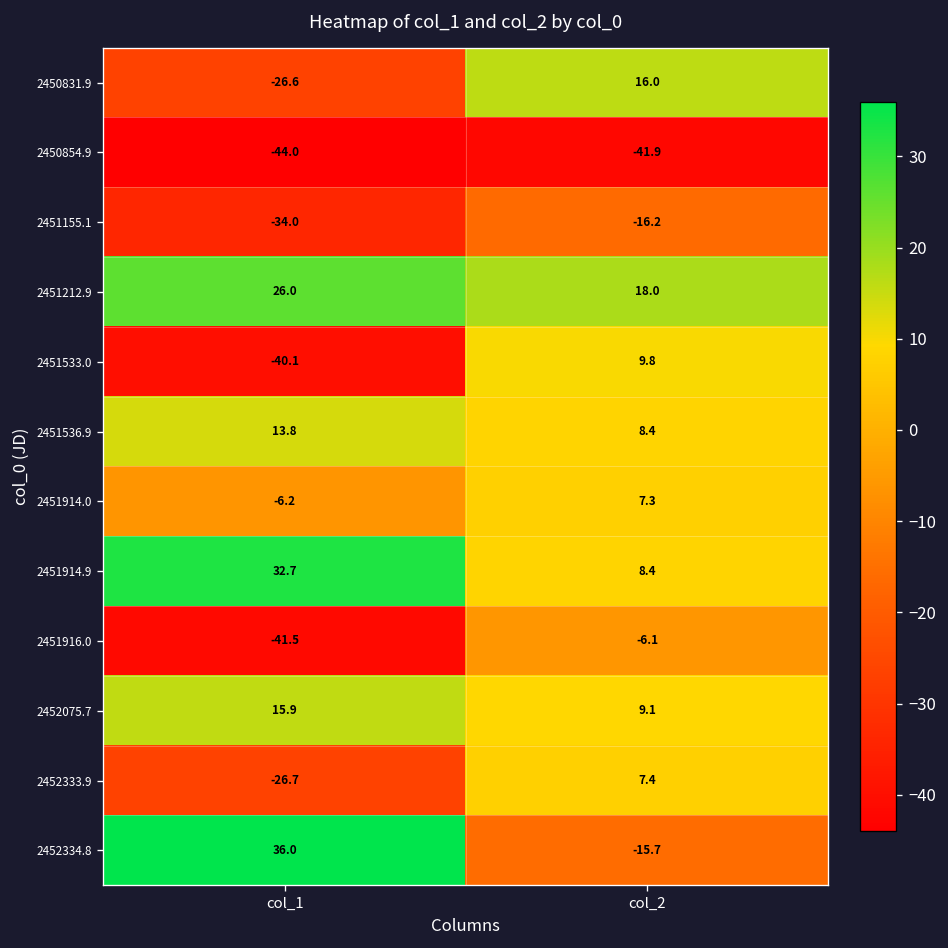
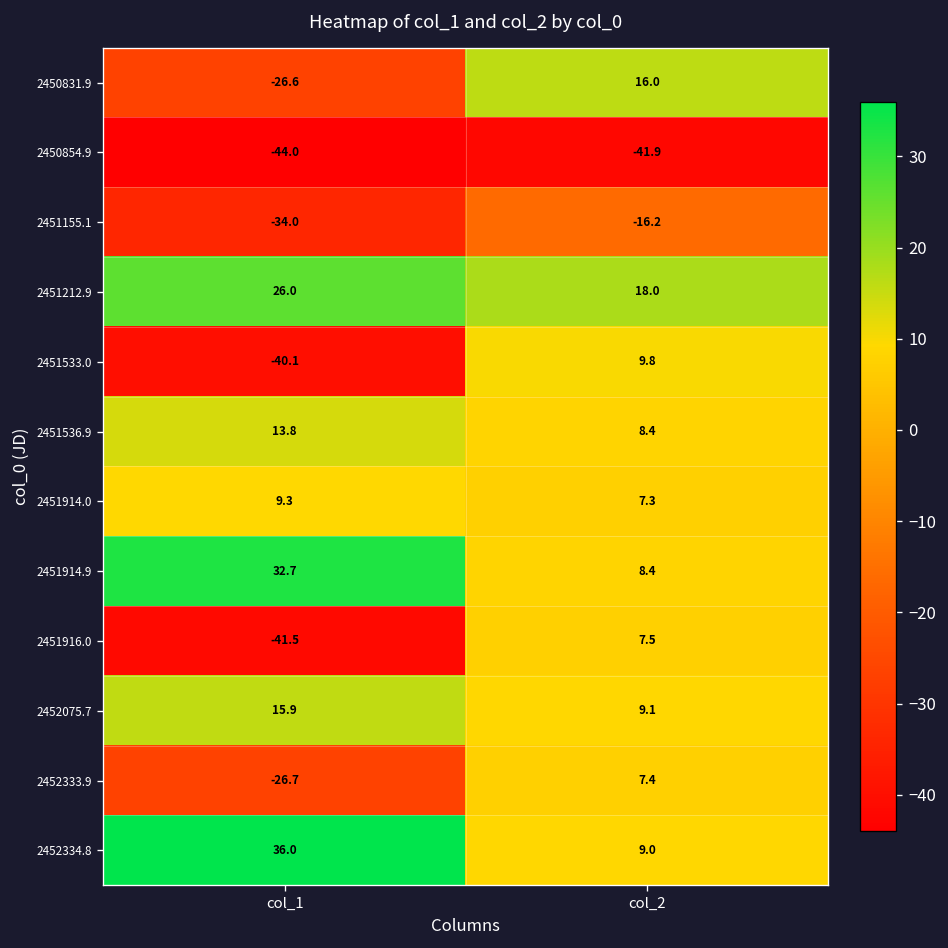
  {
    "2450831.9": {
      "col_1": -26.6,
      "col_2": 16.0
    },
    "2450854.9": {
      "col_1": -44.0,
      "col_2": -41.9
    },
    "2451155.1": {
      "col_1": -34.0,
      "col_2": -16.2
    },
    "2451212.9": {
      "col_1": 26.0,
      "col_2": 18.0
    },
    "2451533.0": {
      "col_1": -40.1,
      "col_2": 9.8
    },
    "2451536.9": {
      "col_1": 13.8,
      "col_2": 8.4
    },
    "2451914.0": {
-     "col_1": -6.2,
+     "col_1": 9.3,
      "col_2": 7.3
    },
    "2451914.9": {
      "col_1": 32.7,
      "col_2": 8.4
    },
    "2451916.0": {
      "col_1": -41.5,
-     "col_2": -6.1
+     "col_2": 7.5
    },
    "2452075.7": {
      "col_1": 15.9,
      "col_2": 9.1
    },
    "2452333.9": {
      "col_1": -26.7,
      "col_2": 7.4
    },
    "2452334.8": {
      "col_1": 36.0,
-     "col_2": -15.7
+     "col_2": 9.0
    }
  }
